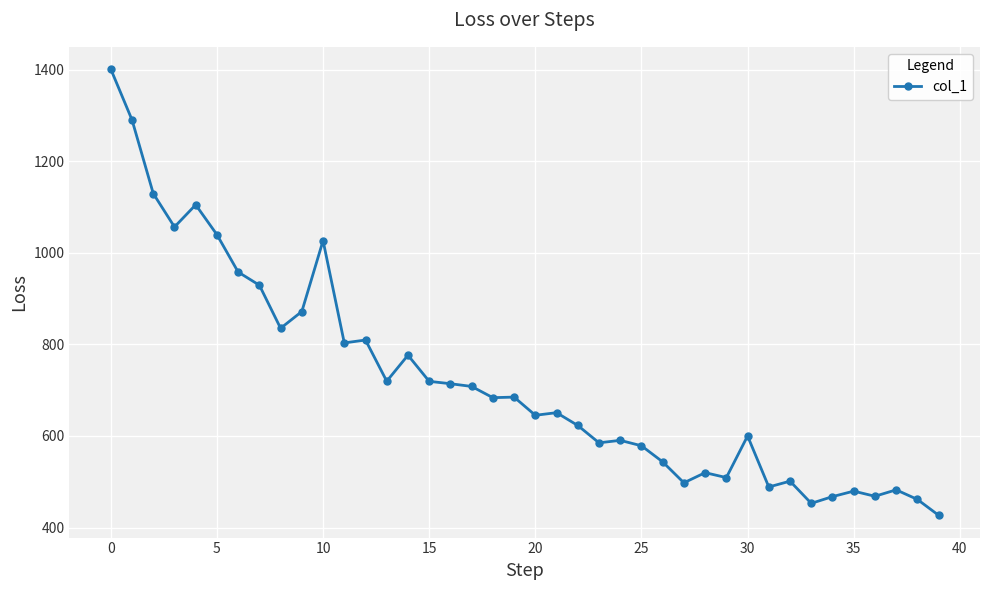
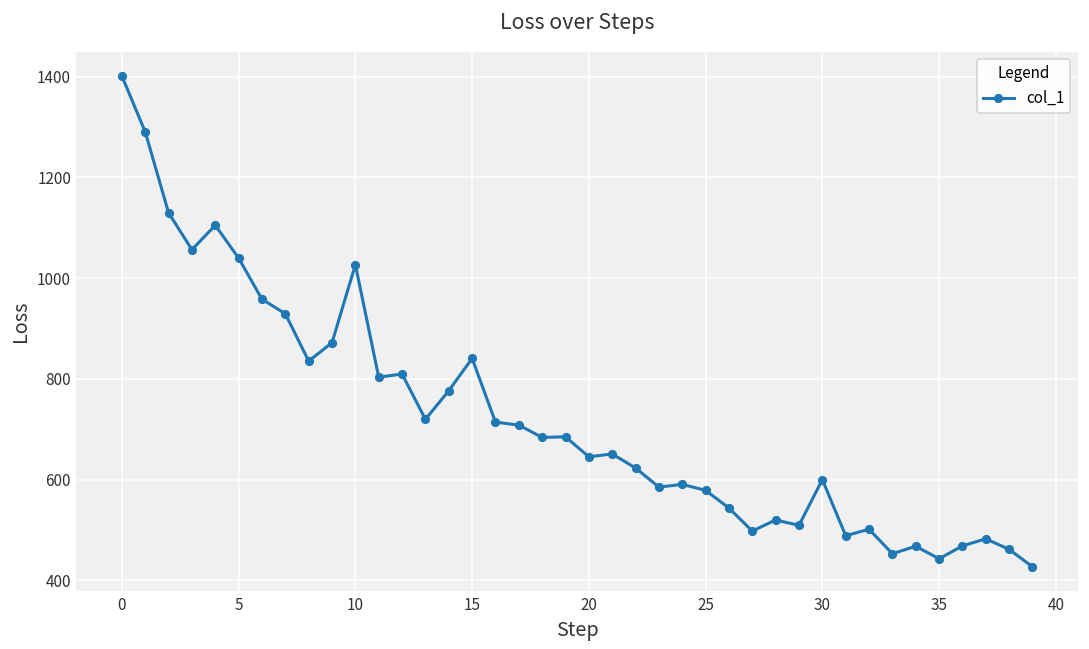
  {
    "0": 1400,
    "5": 1040,
    "10": 1030,
-   "15": 720,
+   "15": 840,
    "20": 650,
    "25": 580,
    "30": 600,
-   "35": 480
+   "35": 440
  }
